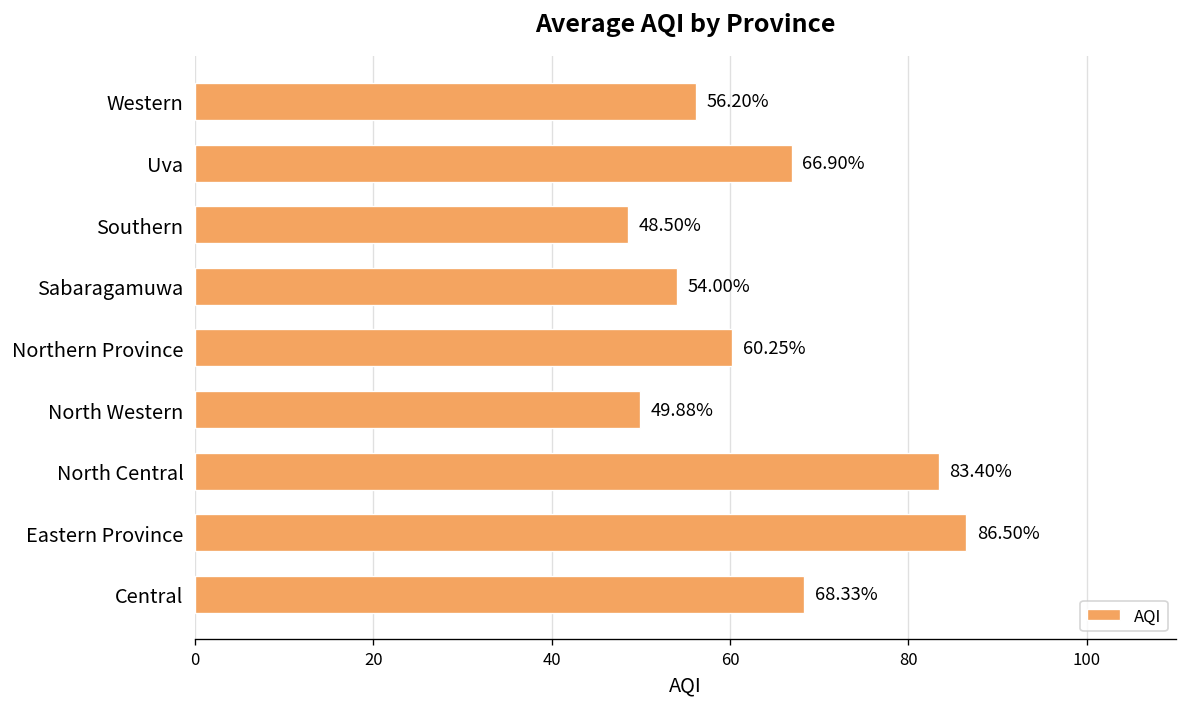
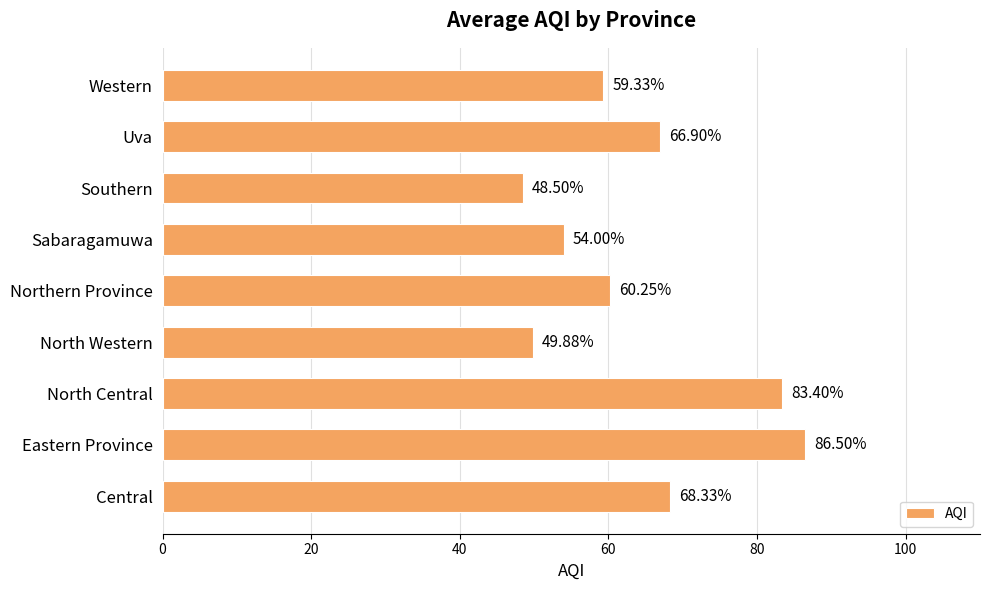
  {
-   "Western": "56.20%",
+   "Western": "59.33%",
    "Uva": "66.90%",
    "Southern": "48.50%",
    "Sabaragamuwa": "54.00%",
    "Northern Province": "60.25%",
    "North Western": "49.88%",
    "North Central": "83.40%",
    "Eastern Province": "86.50%",
    "Central": "68.33%"
  }
